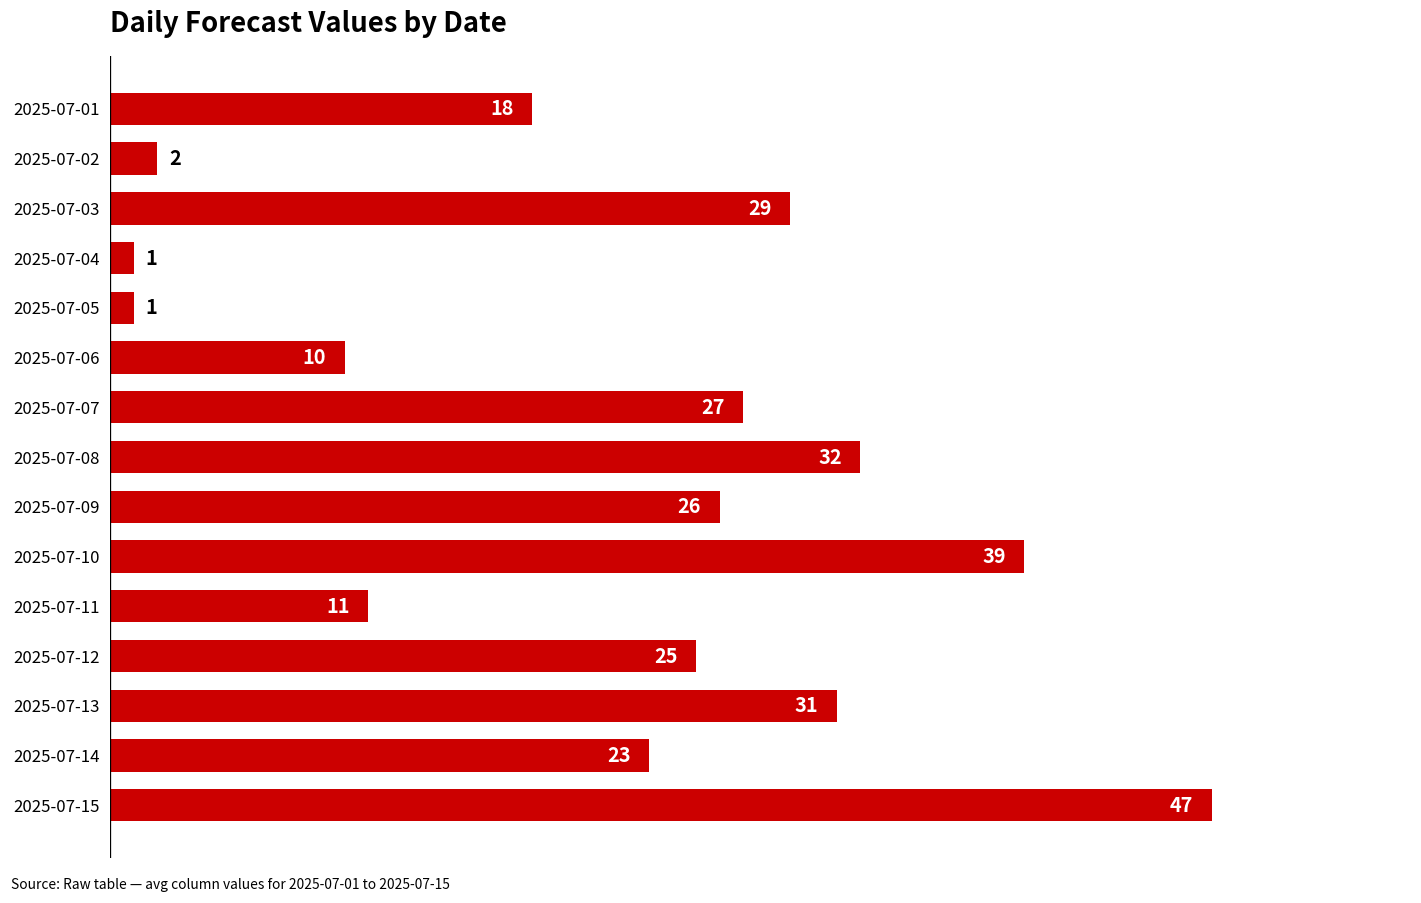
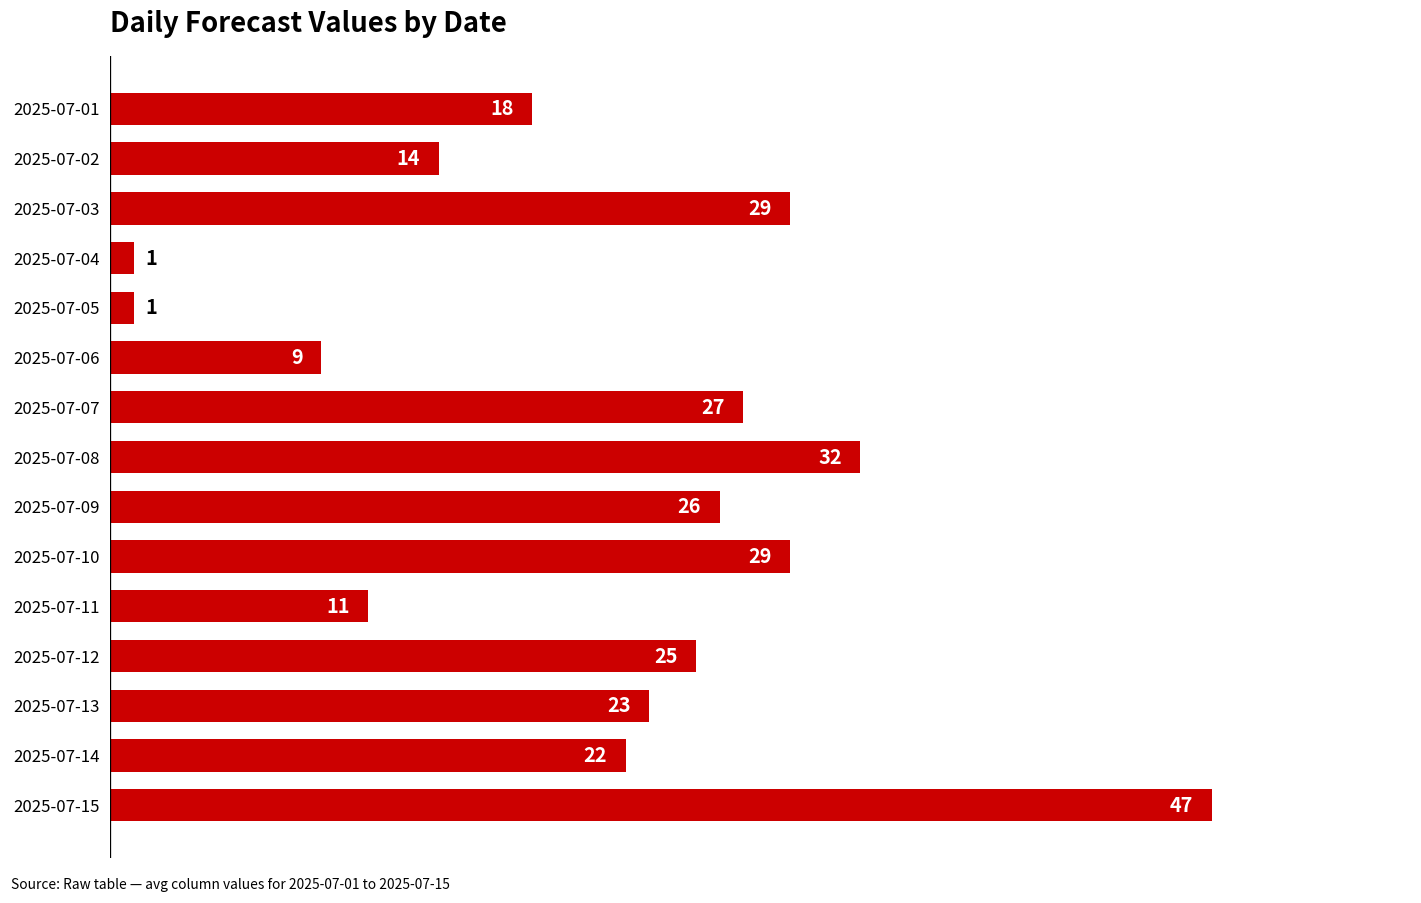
  {
    "2025-07-01": 18,
-   "2025-07-02": 2,
+   "2025-07-02": 14,
    "2025-07-03": 29,
    "2025-07-04": 1,
    "2025-07-05": 1,
-   "2025-07-06": 10,
+   "2025-07-06": 9,
    "2025-07-07": 27,
    "2025-07-08": 32,
    "2025-07-09": 26,
-   "2025-07-10": 39,
+   "2025-07-10": 29,
    "2025-07-11": 11,
    "2025-07-12": 25,
-   "2025-07-13": 31,
-   "2025-07-14": 23,
+   "2025-07-13": 23,
+   "2025-07-14": 22,
    "2025-07-15": 47
  }
